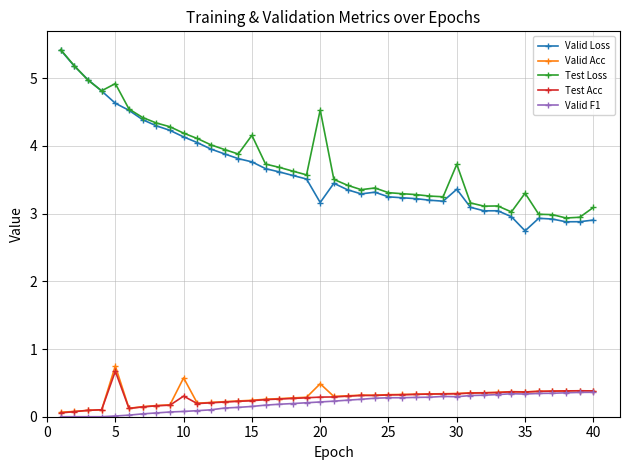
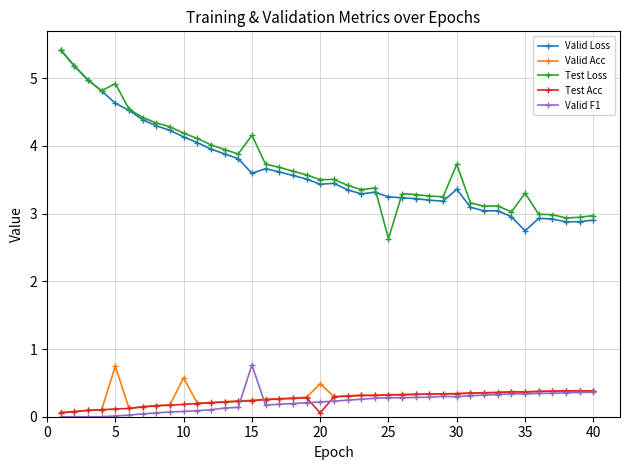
  {
    "Valid Loss": {
      "5": 4.6,
      "10": 4.1,
-     "15": 3.8,
-     "20": 3.2,
+     "15": 3.6,
+     "20": 3.4,
      "25": 3.2,
      "30": 3.4,
      "35": 2.7,
      "40": 2.9
    },
    "Valid Acc": {
      "5": 0.7,
      "10": 0.6,
      "20": 0.5
    },
    "Test Loss": {
      "5": 4.9,
      "10": 4.2,
      "15": 4.2,
-     "20": 4.5,
-     "25": 3.3,
+     "20": 3.5,
+     "25": 2.6,
      "30": 3.7,
      "35": 3.3,
-     "40": 3.1
+     "40": 3.0
    },
    "Test Acc": {
-     "5": 0.7,
-     "10": 0.3,
-     "20": 0.3
+     "5": 0.1,
+     "10": 0.2,
+     "20": 0.1
    },
    "Valid F1": {
      "5": 0.0,
      "10": 0.1,
-     "15": 0.2,
+     "15": 0.8,
      "20": 0.2,
      "25": 0.3,
      "30": 0.3
    }
  }
